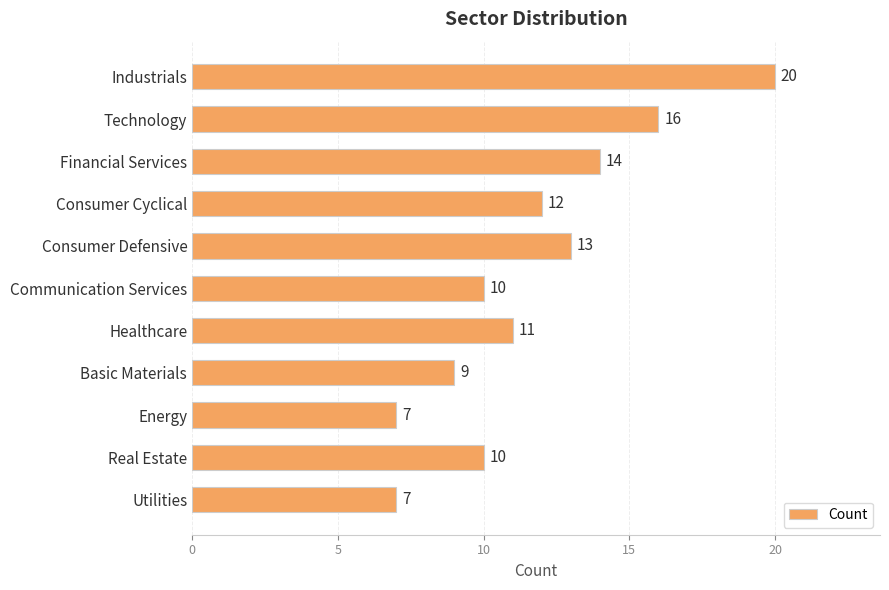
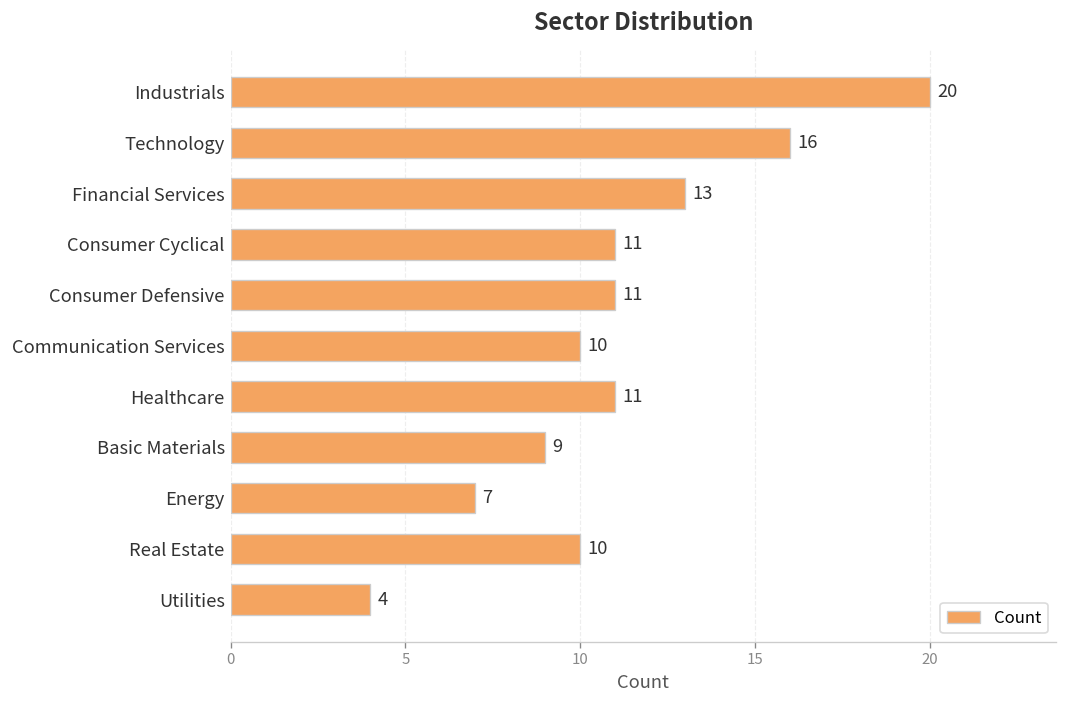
  {
    "Industrials": 20,
    "Technology": 16,
-   "Financial Services": 14,
-   "Consumer Cyclical": 12,
-   "Consumer Defensive": 13,
+   "Financial Services": 13,
+   "Consumer Cyclical": 11,
+   "Consumer Defensive": 11,
    "Communication Services": 10,
    "Healthcare": 11,
    "Basic Materials": 9,
    "Energy": 7,
    "Real Estate": 10,
-   "Utilities": 7
+   "Utilities": 4
  }
